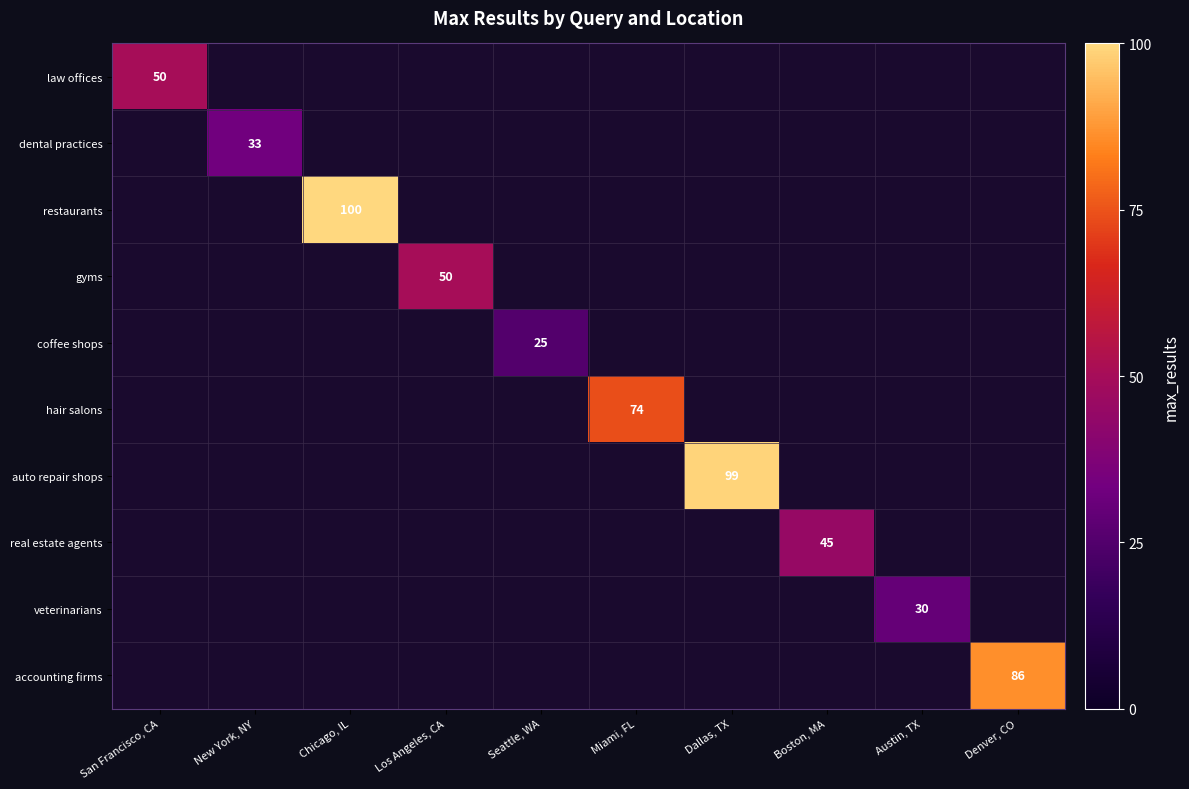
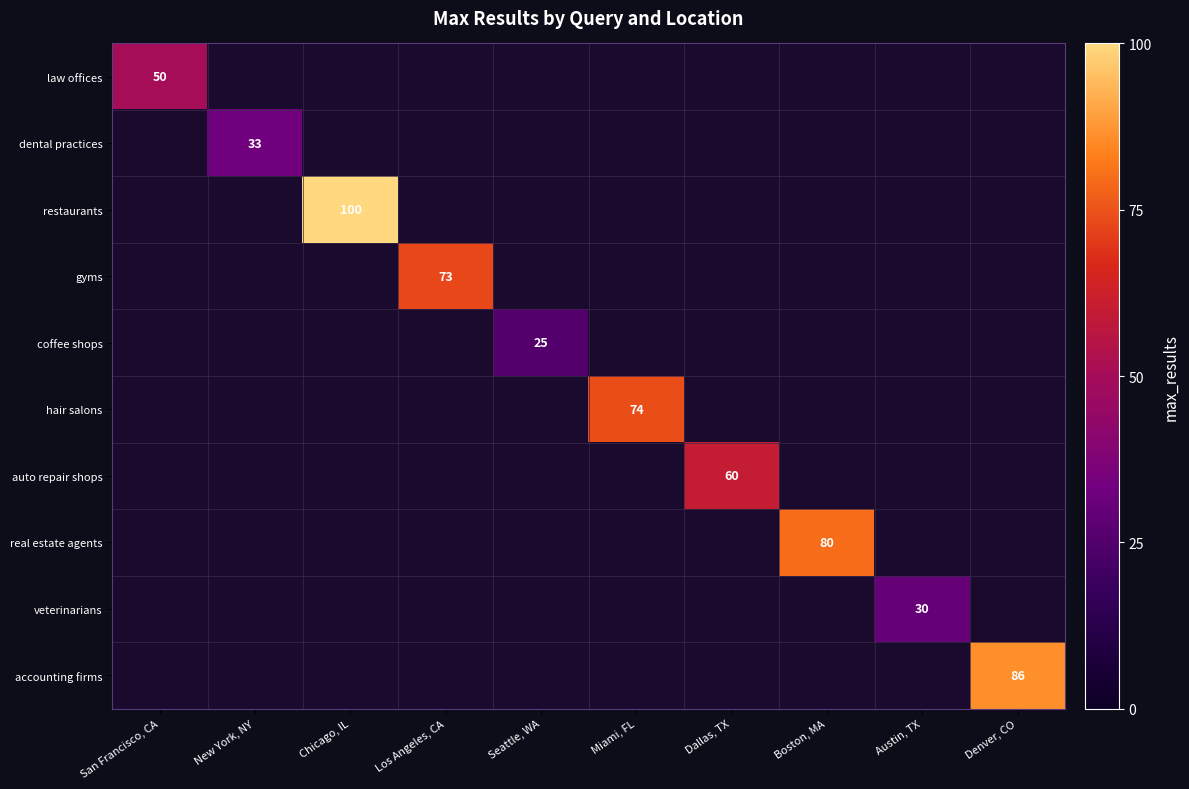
  {
    "law offices": {
      "San Francisco, CA": 50
    },
    "dental practices": {
      "New York, NY": 33
    },
    "restaurants": {
      "Chicago, IL": 100
    },
    "gyms": {
-     "Los Angeles, CA": 50
+     "Los Angeles, CA": 73
    },
    "coffee shops": {
      "Seattle, WA": 25
    },
    "hair salons": {
      "Miami, FL": 74
    },
    "auto repair shops": {
-     "Dallas, TX": 99
+     "Dallas, TX": 60
    },
    "real estate agents": {
-     "Boston, MA": 45
+     "Boston, MA": 80
    },
    "veterinarians": {
      "Austin, TX": 30
    },
    "accounting firms": {
      "Denver, CO": 86
    }
  }
